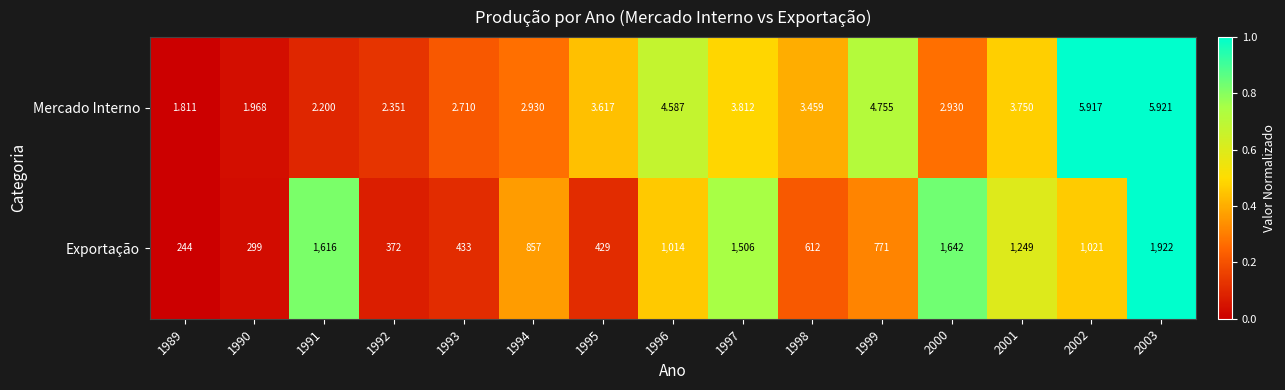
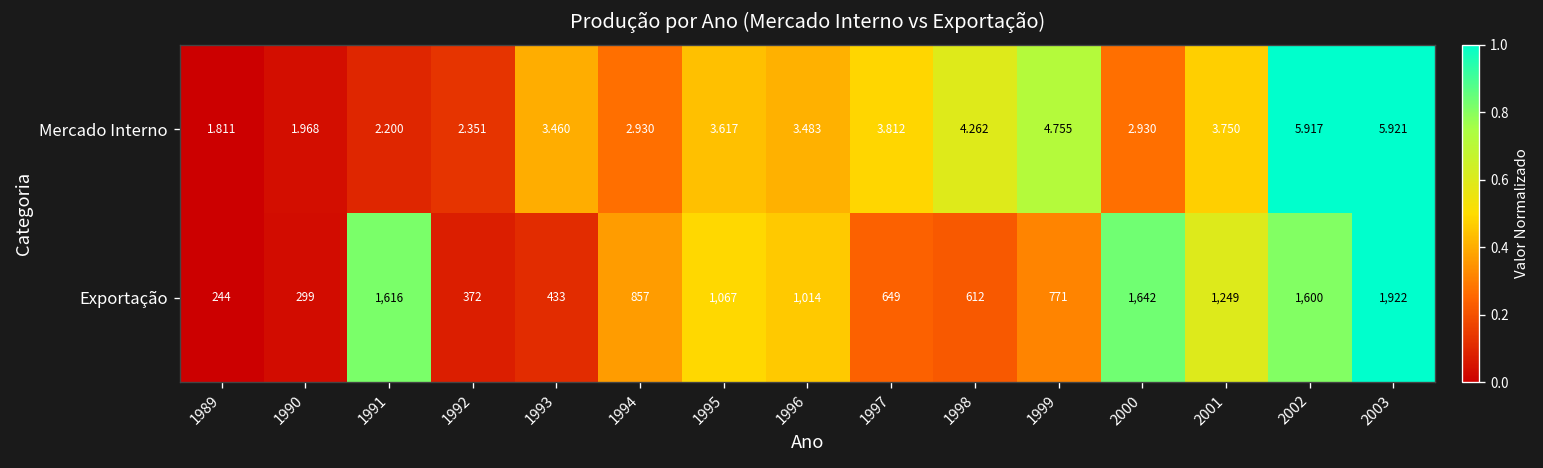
  {
    "Mercado Interno": {
      "1989": "1.811",
      "1990": "1.968",
      "1991": "2.200",
      "1992": "2.351",
-     "1993": "2.710",
+     "1993": "3.460",
      "1994": "2.930",
      "1995": "3.617",
-     "1996": "4.587",
+     "1996": "3.483",
      "1997": "3.812",
-     "1998": "3.459",
+     "1998": "4.262",
      "1999": "4.755",
      "2000": "2.930",
      "2001": "3.750",
      "2002": "5.917",
      "2003": "5.921"
    },
    "Exportação": {
      "1989": "244",
      "1990": "299",
      "1991": "1,616",
      "1992": "372",
      "1993": "433",
      "1994": "857",
-     "1995": "429",
+     "1995": "1,067",
      "1996": "1,014",
-     "1997": "1,506",
+     "1997": "649",
      "1998": "612",
      "1999": "771",
      "2000": "1,642",
      "2001": "1,249",
-     "2002": "1,021",
+     "2002": "1,600",
      "2003": "1,922"
    }
  }
